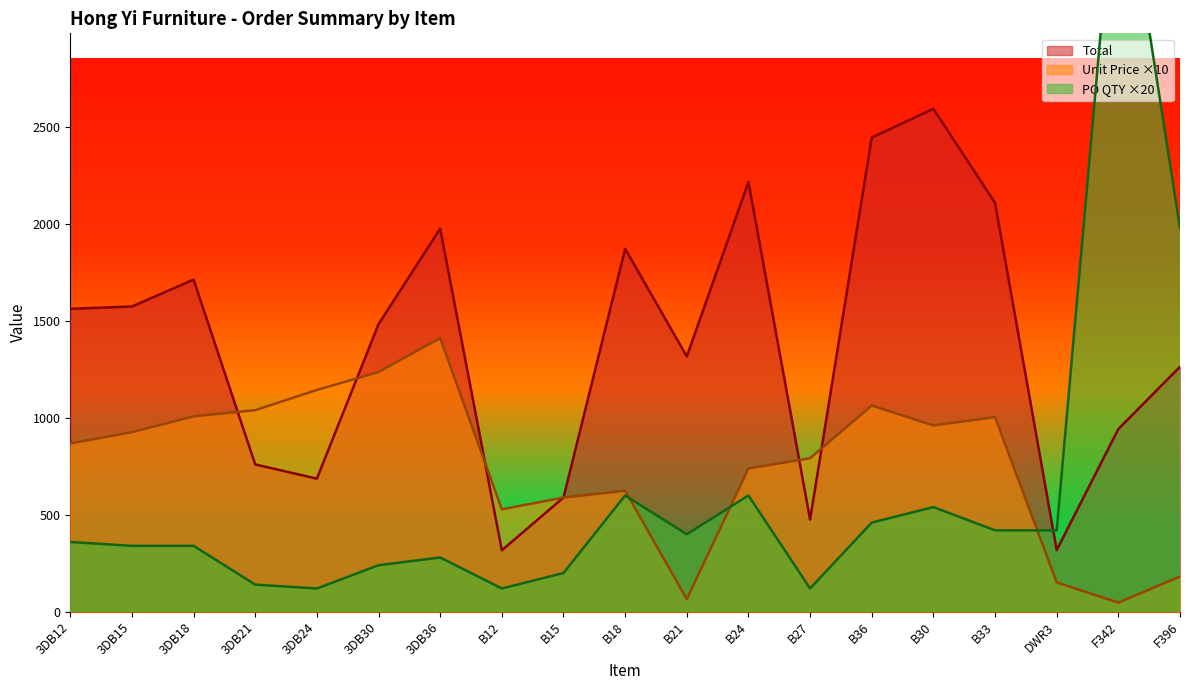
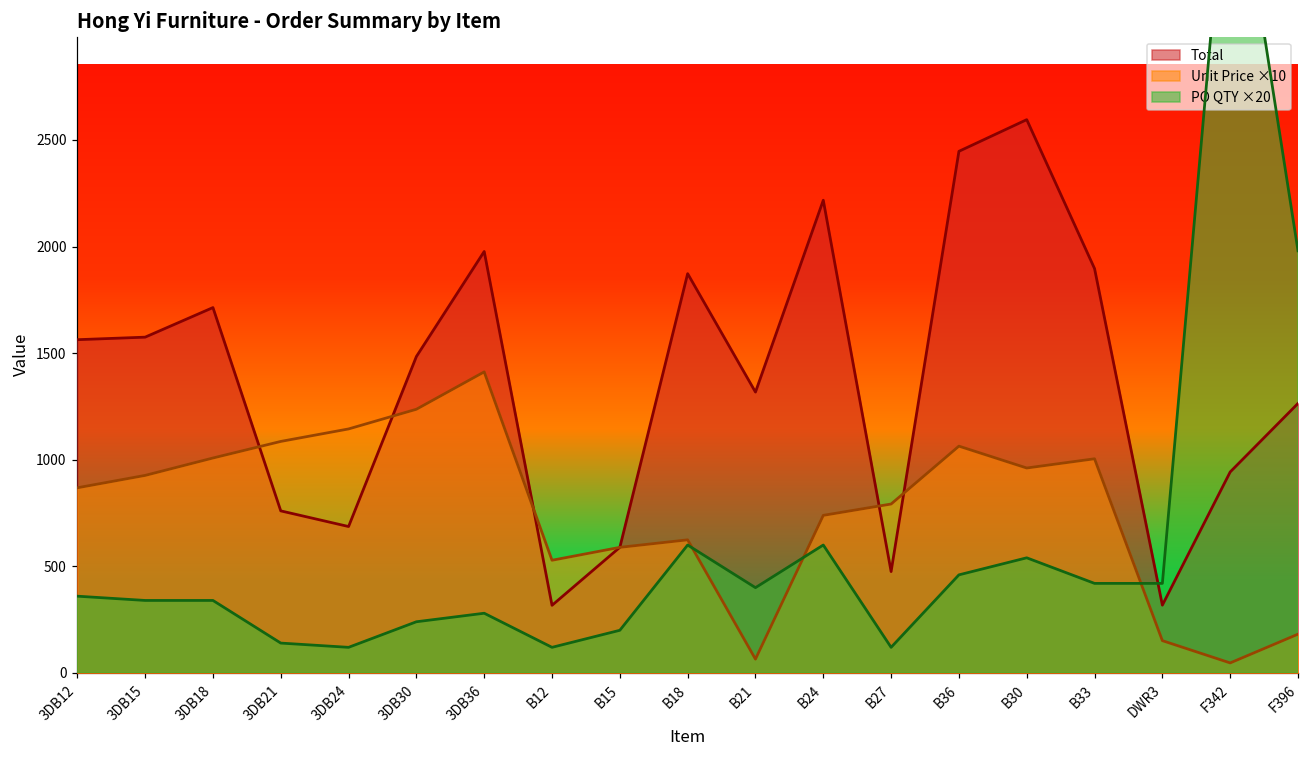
  {
    "Total": {
      "3DB12": 1560,
      "3DB15": 1580,
      "3DB18": 1710,
      "3DB21": 760,
      "3DB24": 690,
      "3DB30": 1480,
      "3DB36": 1980,
      "B12": 320,
      "B18": 1870,
      "B21": 1320,
      "B24": 2220,
      "B27": 480,
      "B36": 2450,
      "B30": 2600,
-     "B33": 2110,
+     "B33": 1900,
      "DWR3": 320,
      "F342": 940,
      "F396": 1260
    },
    "Unit Price ×10": {
      "3DB12": 870,
      "3DB15": 930,
      "3DB18": 1010,
-     "3DB21": 1040,
+     "3DB21": 1090,
      "3DB24": 1140,
      "3DB30": 1240,
      "3DB36": 1410,
      "B12": 530,
      "B18": 620,
      "B21": 60,
      "B24": 740,
      "B27": 790,
      "B36": 1060,
      "B30": 960,
      "B33": 1000,
      "DWR3": 150,
      "F342": 50,
      "F396": 180
    },
    "PO QTY ×20": {
      "3DB12": 360,
      "3DB15": 340,
      "3DB18": 340,
      "3DB21": 140,
      "3DB24": 120,
      "3DB30": 240,
      "3DB36": 280,
      "B12": 120,
      "B15": 200,
      "B18": 600,
      "B21": 400,
      "B24": 600,
      "B27": 120,
      "B36": 460,
      "B30": 540,
      "B33": 420,
      "DWR3": 420,
      "F396": 1980
    }
  }
